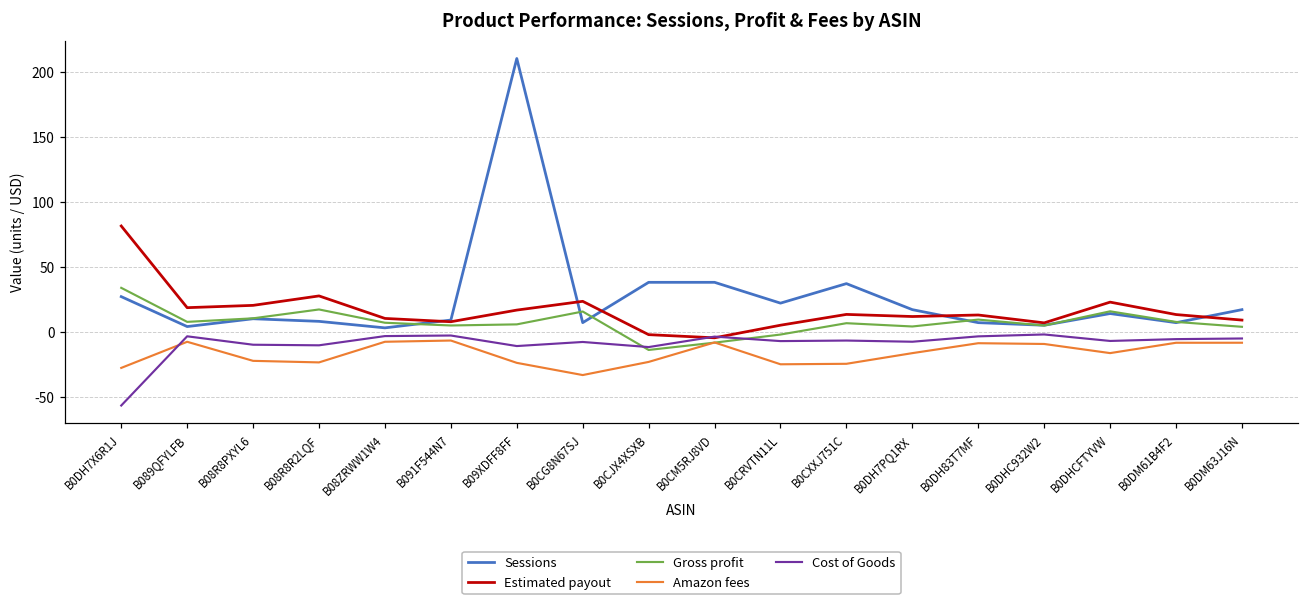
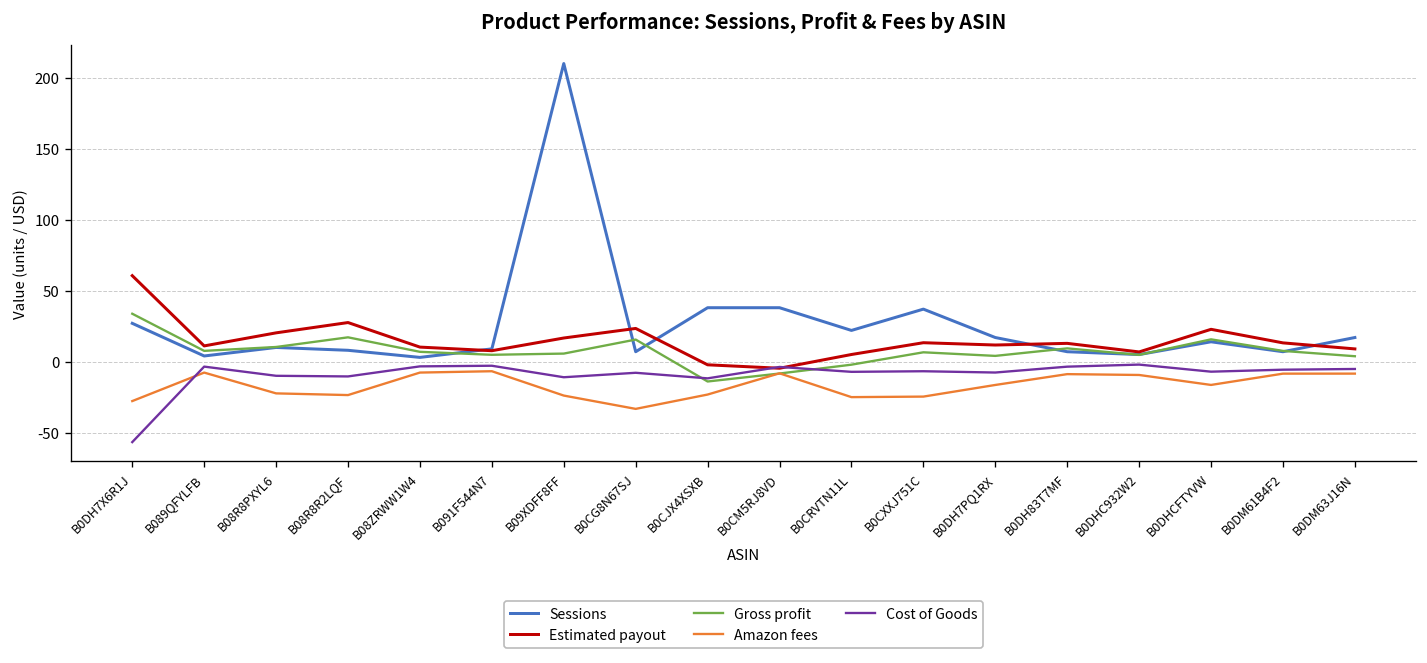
  {
    "Sessions": {
      "B0DH7X6R1J": 27,
      "B089QFYLFB": 4,
      "B08R8R2LQF": 8,
      "B08ZRWW1W4": 3,
      "B09XDFF8FF": 210,
      "B0CG8N67SJ": 7,
      "B0CJX4XSXB": 38,
      "B0CM5RJ8VD": 38,
      "B0CRVTN11L": 22,
      "B0CXXJ751C": 37,
      "B0DH7PQ1RX": 17,
      "B0DH83T7MF": 7,
      "B0DM63J16N": 17
    },
    "Estimated payout": {
-     "B0DH7X6R1J": 81,
-     "B089QFYLFB": 19,
+     "B0DH7X6R1J": 61,
+     "B089QFYLFB": 11,
      "B08R8PXYL6": 20,
      "B08R8R2LQF": 28,
      "B08ZRWW1W4": 10,
      "B09XDFF8FF": 17,
      "B0CG8N67SJ": 23,
      "B0CJX4XSXB": -2,
      "B0CRVTN11L": 5,
      "B0CXXJ751C": 13,
      "B0DH7PQ1RX": 12,
      "B0DH83T7MF": 13,
      "B0DHCFTYVW": 23,
      "B0DM61B4F2": 13,
      "B0DM63J16N": 9
    },
    "Gross profit": {
      "B0DH7X6R1J": 34,
      "B089QFYLFB": 8,
      "B08R8R2LQF": 17,
      "B08ZRWW1W4": 7,
      "B091F544N7": 5,
      "B09XDFF8FF": 6,
      "B0CG8N67SJ": 16,
      "B0CJX4XSXB": -14,
      "B0CRVTN11L": -2,
      "B0CXXJ751C": 7,
      "B0DH7PQ1RX": 4,
      "B0DH83T7MF": 9,
      "B0DM63J16N": 4
    },
    "Amazon fees": {
      "B0DH7X6R1J": -28,
      "B089QFYLFB": -8,
      "B08R8PXYL6": -22,
      "B08R8R2LQF": -24,
      "B08ZRWW1W4": -8,
      "B091F544N7": -7,
      "B09XDFF8FF": -24,
      "B0CG8N67SJ": -33,
      "B0CJX4XSXB": -23,
      "B0CRVTN11L": -25,
      "B0CXXJ751C": -25,
      "B0DH7PQ1RX": -16,
      "B0DH83T7MF": -9,
      "B0DHC932W2": -9,
      "B0DHCFTYVW": -16,
      "B0DM61B4F2": -8,
      "B0DM63J16N": -8
    },
    "Cost of Goods": {
      "B0DH7X6R1J": -57,
      "B089QFYLFB": -3,
      "B08R8PXYL6": -10,
      "B08R8R2LQF": -10,
      "B08ZRWW1W4": -3,
      "B091F544N7": -3,
      "B09XDFF8FF": -11,
      "B0CG8N67SJ": -8,
      "B0CJX4XSXB": -12,
      "B0CRVTN11L": -7,
      "B0CXXJ751C": -7,
      "B0DH7PQ1RX": -8,
      "B0DH83T7MF": -4,
      "B0DHC932W2": -2,
      "B0DHCFTYVW": -7,
      "B0DM61B4F2": -6,
      "B0DM63J16N": -5
    }
  }
